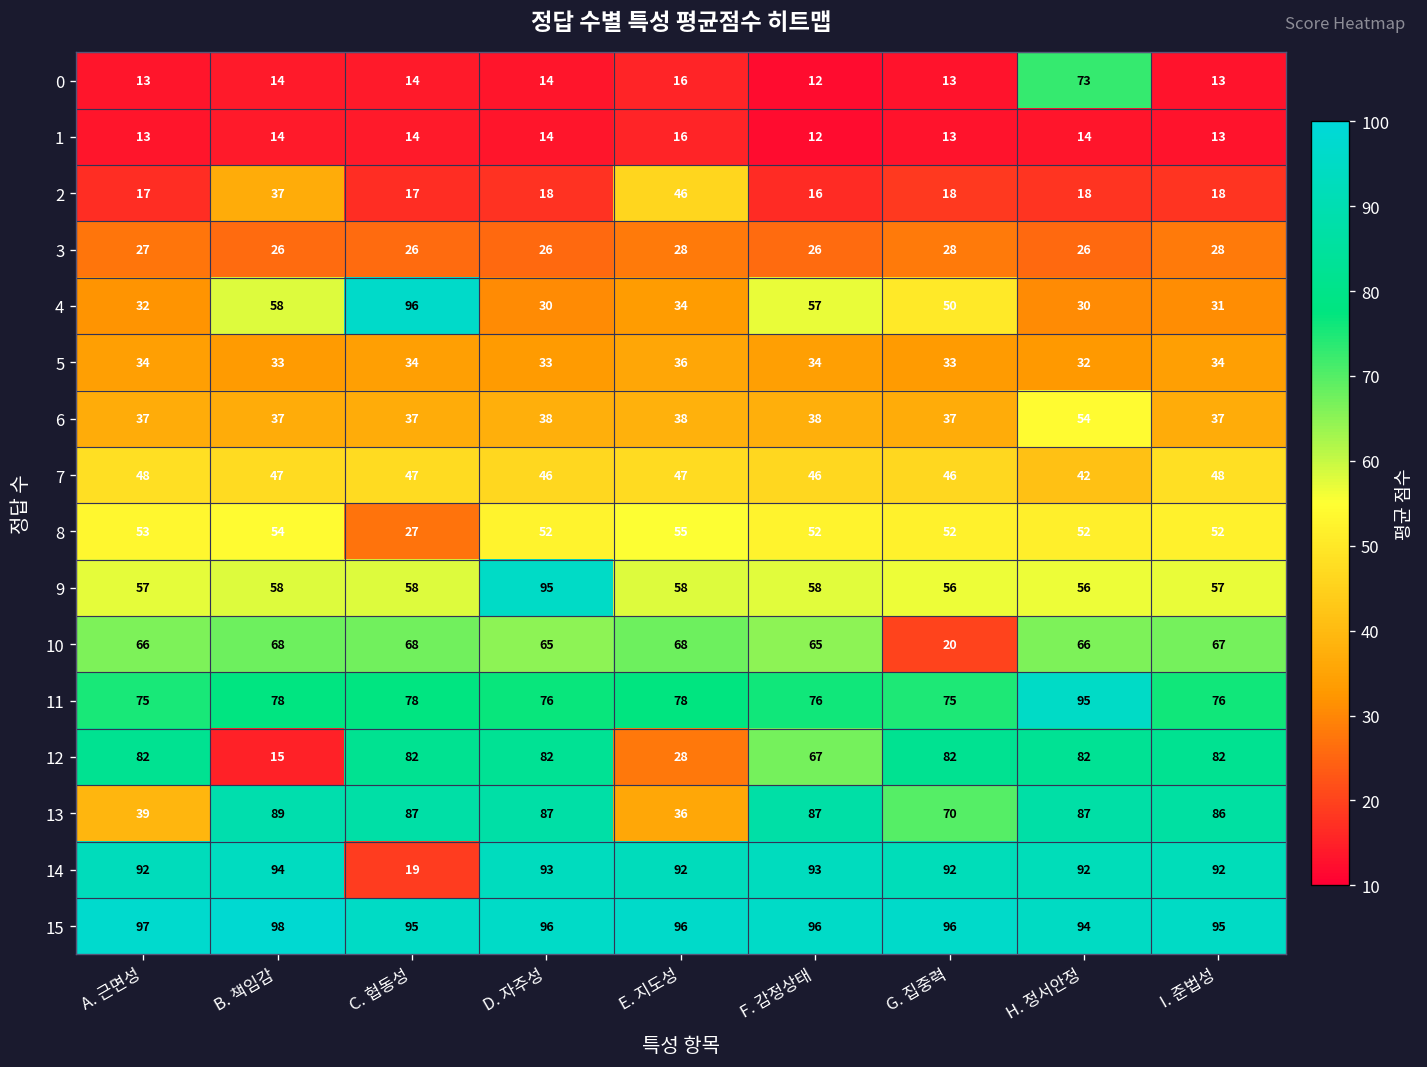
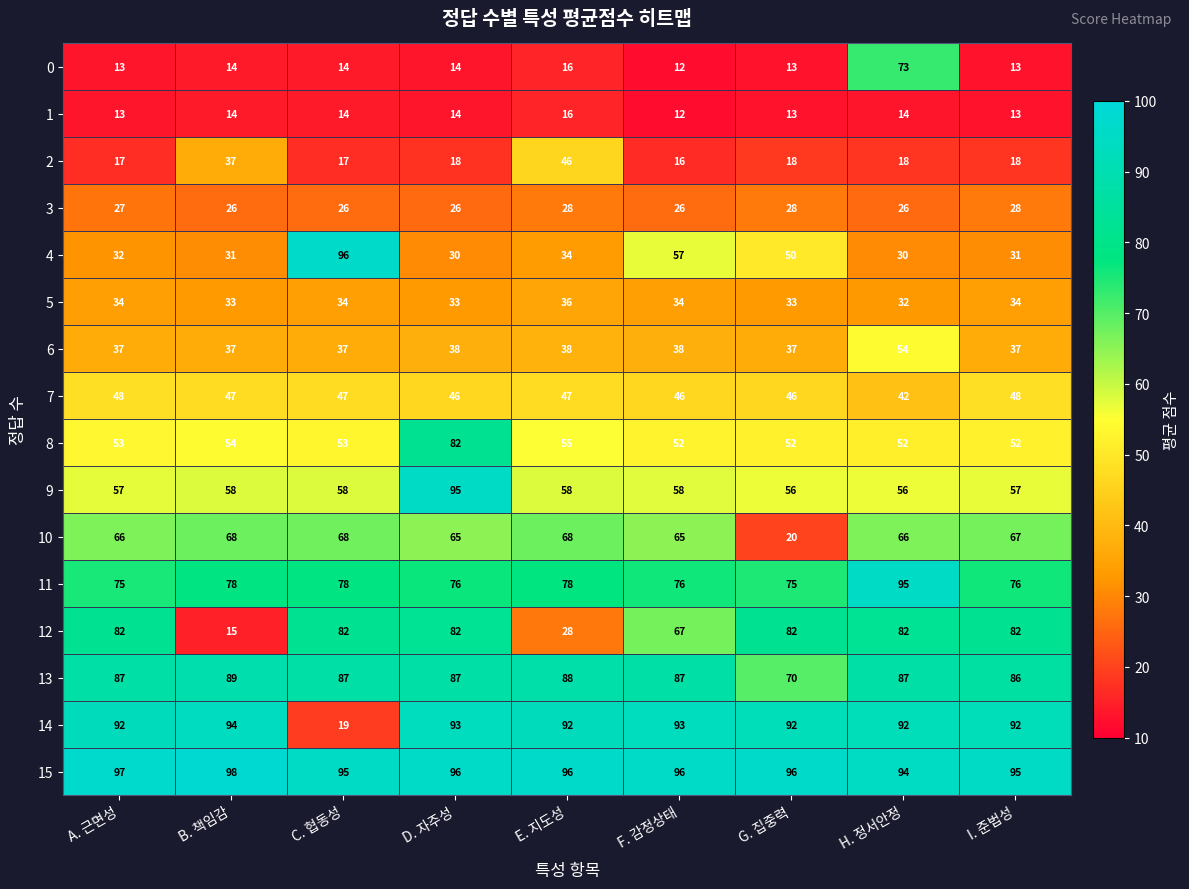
  {
    "0": {
      "A. 근면성": 13,
      "B. 책임감": 14,
      "C. 협동성": 14,
      "D. 자주성": 14,
      "E. 지도성": 16,
      "F. 감정상태": 12,
      "G. 집중력": 13,
      "H. 정서안정": 73,
      "I. 준법성": 13
    },
    "1": {
      "A. 근면성": 13,
      "B. 책임감": 14,
      "C. 협동성": 14,
      "D. 자주성": 14,
      "E. 지도성": 16,
      "F. 감정상태": 12,
      "G. 집중력": 13,
      "H. 정서안정": 14,
      "I. 준법성": 13
    },
    "2": {
      "A. 근면성": 17,
      "B. 책임감": 37,
      "C. 협동성": 17,
      "D. 자주성": 18,
      "E. 지도성": 46,
      "F. 감정상태": 16,
      "G. 집중력": 18,
      "H. 정서안정": 18,
      "I. 준법성": 18
    },
    "3": {
      "A. 근면성": 27,
      "B. 책임감": 26,
      "C. 협동성": 26,
      "D. 자주성": 26,
      "E. 지도성": 28,
      "F. 감정상태": 26,
      "G. 집중력": 28,
      "H. 정서안정": 26,
      "I. 준법성": 28
    },
    "4": {
      "A. 근면성": 32,
-     "B. 책임감": 58,
+     "B. 책임감": 31,
      "C. 협동성": 96,
      "D. 자주성": 30,
      "E. 지도성": 34,
      "F. 감정상태": 57,
      "G. 집중력": 50,
      "H. 정서안정": 30,
      "I. 준법성": 31
    },
    "5": {
      "A. 근면성": 34,
      "B. 책임감": 33,
      "C. 협동성": 34,
      "D. 자주성": 33,
      "E. 지도성": 36,
      "F. 감정상태": 34,
      "G. 집중력": 33,
      "H. 정서안정": 32,
      "I. 준법성": 34
    },
    "6": {
      "A. 근면성": 37,
      "B. 책임감": 37,
      "C. 협동성": 37,
      "D. 자주성": 38,
      "E. 지도성": 38,
      "F. 감정상태": 38,
      "G. 집중력": 37,
      "H. 정서안정": 54,
      "I. 준법성": 37
    },
    "7": {
      "A. 근면성": 48,
      "B. 책임감": 47,
      "C. 협동성": 47,
      "D. 자주성": 46,
      "E. 지도성": 47,
      "F. 감정상태": 46,
      "G. 집중력": 46,
      "H. 정서안정": 42,
      "I. 준법성": 48
    },
    "8": {
      "A. 근면성": 53,
      "B. 책임감": 54,
-     "C. 협동성": 27,
-     "D. 자주성": 52,
+     "C. 협동성": 53,
+     "D. 자주성": 82,
      "E. 지도성": 55,
      "F. 감정상태": 52,
      "G. 집중력": 52,
      "H. 정서안정": 52,
      "I. 준법성": 52
    },
    "9": {
      "A. 근면성": 57,
      "B. 책임감": 58,
      "C. 협동성": 58,
      "D. 자주성": 95,
      "E. 지도성": 58,
      "F. 감정상태": 58,
      "G. 집중력": 56,
      "H. 정서안정": 56,
      "I. 준법성": 57
    },
    "10": {
      "A. 근면성": 66,
      "B. 책임감": 68,
      "C. 협동성": 68,
      "D. 자주성": 65,
      "E. 지도성": 68,
      "F. 감정상태": 65,
      "G. 집중력": 20,
      "H. 정서안정": 66,
      "I. 준법성": 67
    },
    "11": {
      "A. 근면성": 75,
      "B. 책임감": 78,
      "C. 협동성": 78,
      "D. 자주성": 76,
      "E. 지도성": 78,
      "F. 감정상태": 76,
      "G. 집중력": 75,
      "H. 정서안정": 95,
      "I. 준법성": 76
    },
    "12": {
      "A. 근면성": 82,
      "B. 책임감": 15,
      "C. 협동성": 82,
      "D. 자주성": 82,
      "E. 지도성": 28,
      "F. 감정상태": 67,
      "G. 집중력": 82,
      "H. 정서안정": 82,
      "I. 준법성": 82
    },
    "13": {
-     "A. 근면성": 39,
+     "A. 근면성": 87,
      "B. 책임감": 89,
      "C. 협동성": 87,
      "D. 자주성": 87,
-     "E. 지도성": 36,
+     "E. 지도성": 88,
      "F. 감정상태": 87,
      "G. 집중력": 70,
      "H. 정서안정": 87,
      "I. 준법성": 86
    },
    "14": {
      "A. 근면성": 92,
      "B. 책임감": 94,
      "C. 협동성": 19,
      "D. 자주성": 93,
      "E. 지도성": 92,
      "F. 감정상태": 93,
      "G. 집중력": 92,
      "H. 정서안정": 92,
      "I. 준법성": 92
    },
    "15": {
      "A. 근면성": 97,
      "B. 책임감": 98,
      "C. 협동성": 95,
      "D. 자주성": 96,
      "E. 지도성": 96,
      "F. 감정상태": 96,
      "G. 집중력": 96,
      "H. 정서안정": 94,
      "I. 준법성": 95
    }
  }
